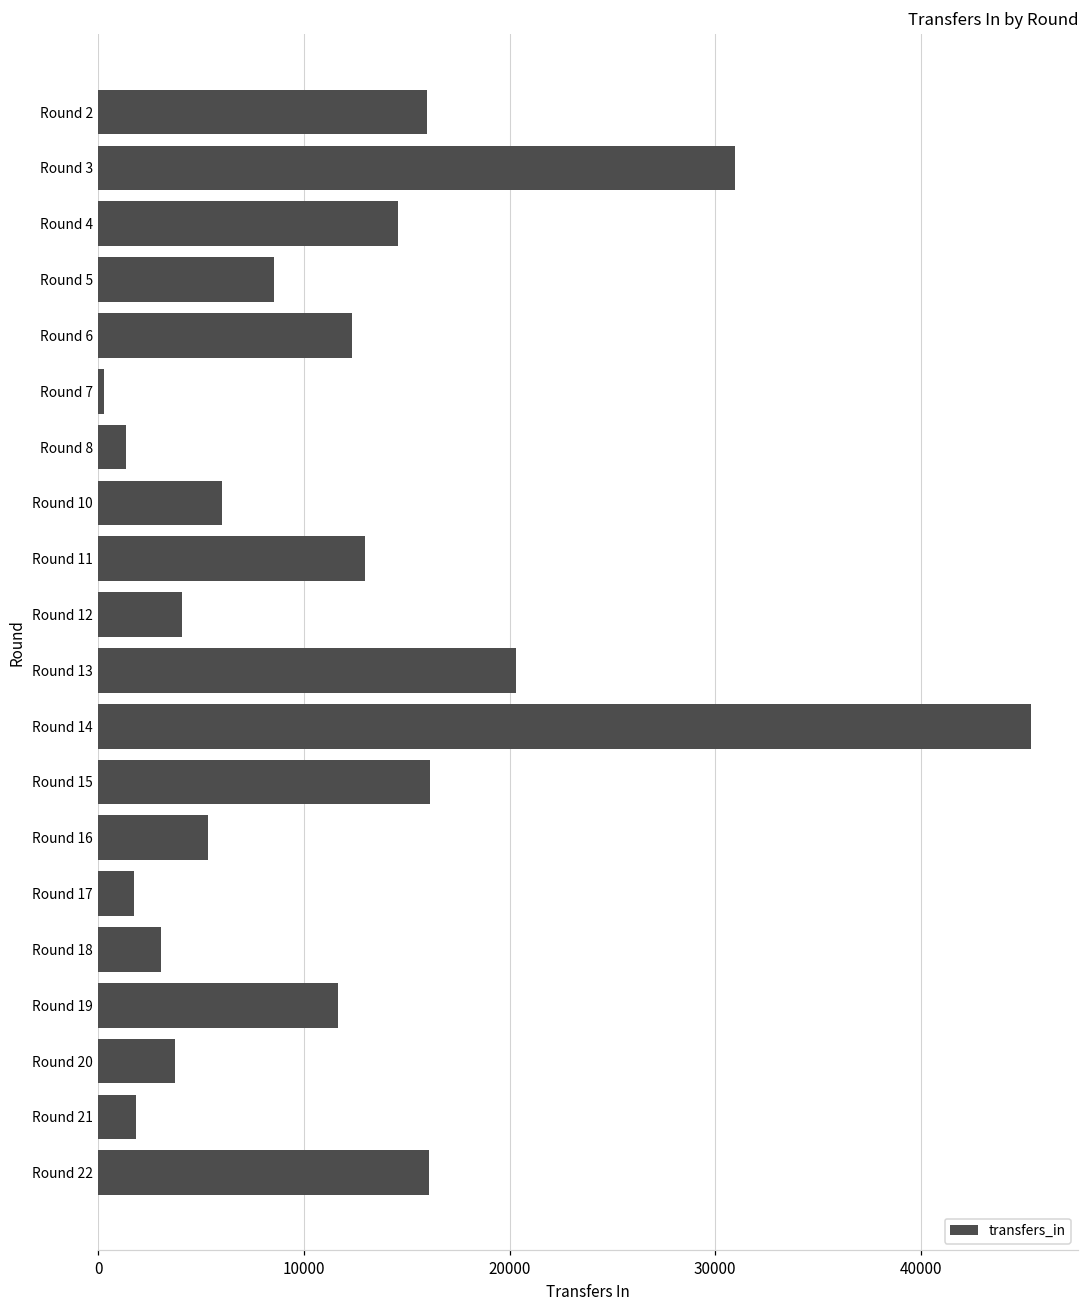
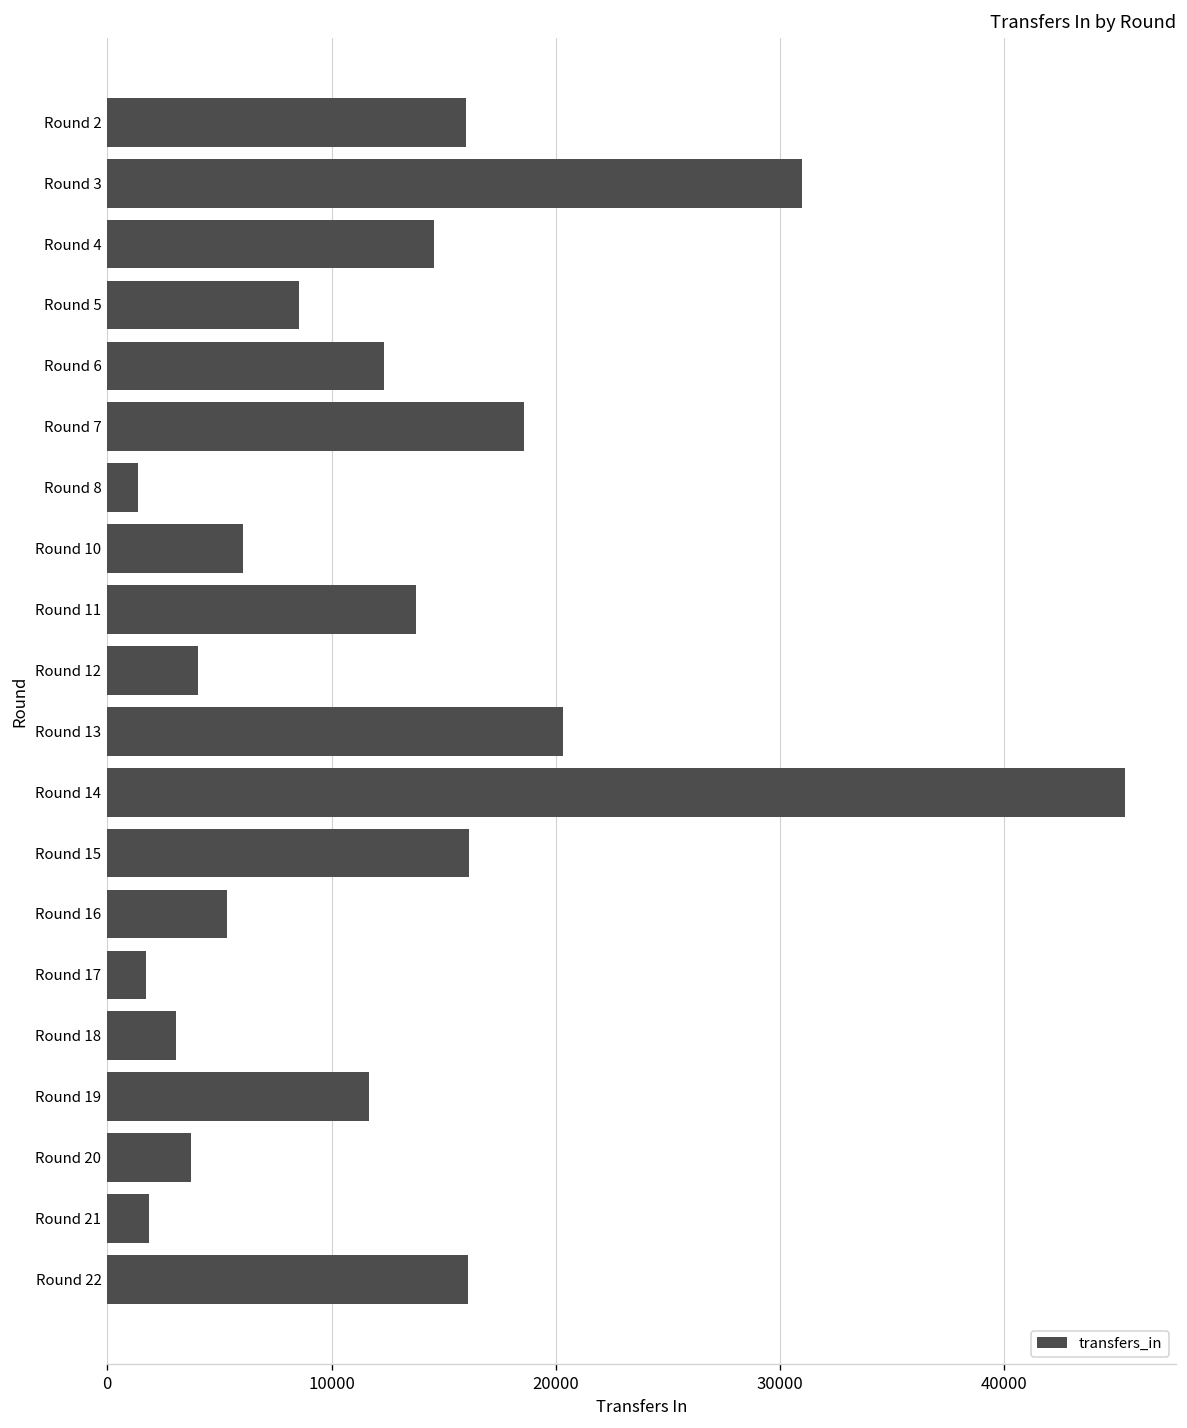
  {
    "Round 2": 16000,
    "Round 3": 31000,
    "Round 4": 14600,
    "Round 5": 8500,
    "Round 6": 12300,
-   "Round 7": 300,
+   "Round 7": 18600,
    "Round 8": 1400,
    "Round 10": 6000,
-   "Round 11": 13000,
+   "Round 11": 13800,
    "Round 12": 4100,
    "Round 13": 20300,
    "Round 14": 45400,
    "Round 15": 16100,
    "Round 16": 5300,
    "Round 17": 1700,
    "Round 18": 3100,
    "Round 19": 11600,
    "Round 20": 3700,
    "Round 21": 1800,
    "Round 22": 16100
  }
